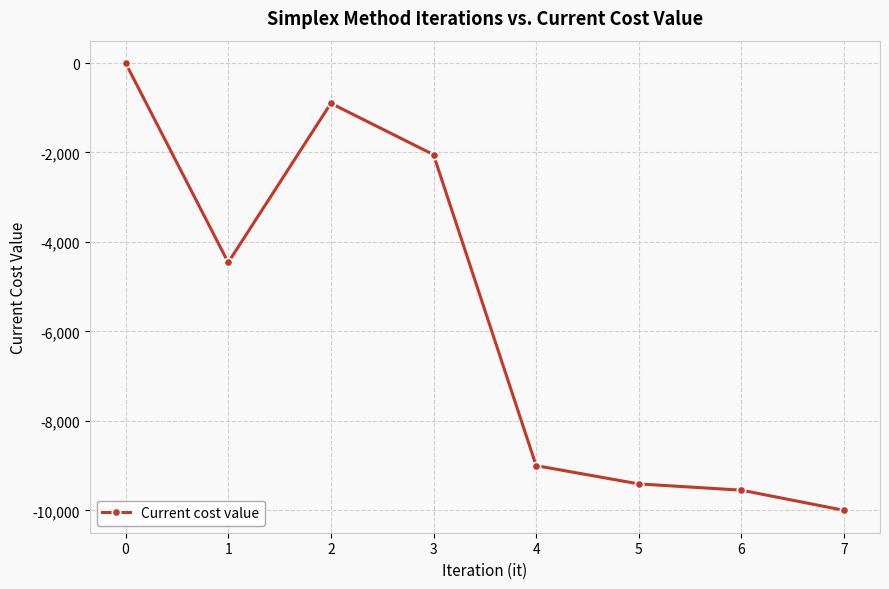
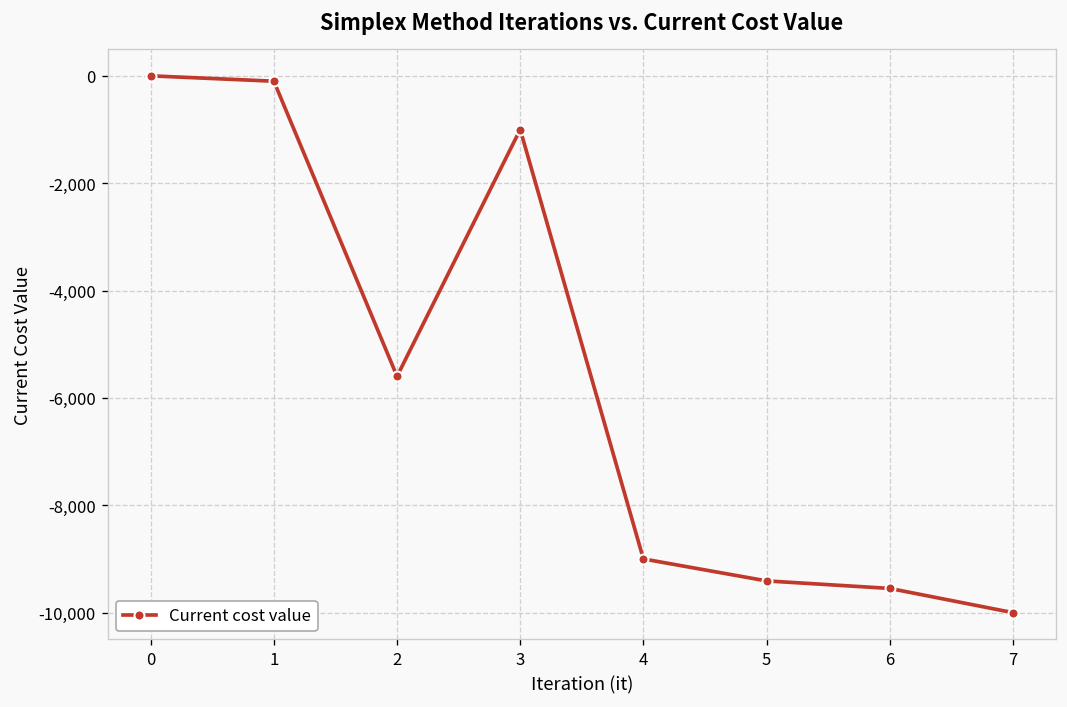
  {
    "0": "0",
-   "1": "-4,500",
-   "2": "-900",
-   "3": "-2,000",
+   "1": "-100",
+   "2": "-5,600",
+   "3": "-1,000",
    "4": "-9,000",
    "5": "-9,400",
    "6": "-9,500",
    "7": "-10,000"
  }
